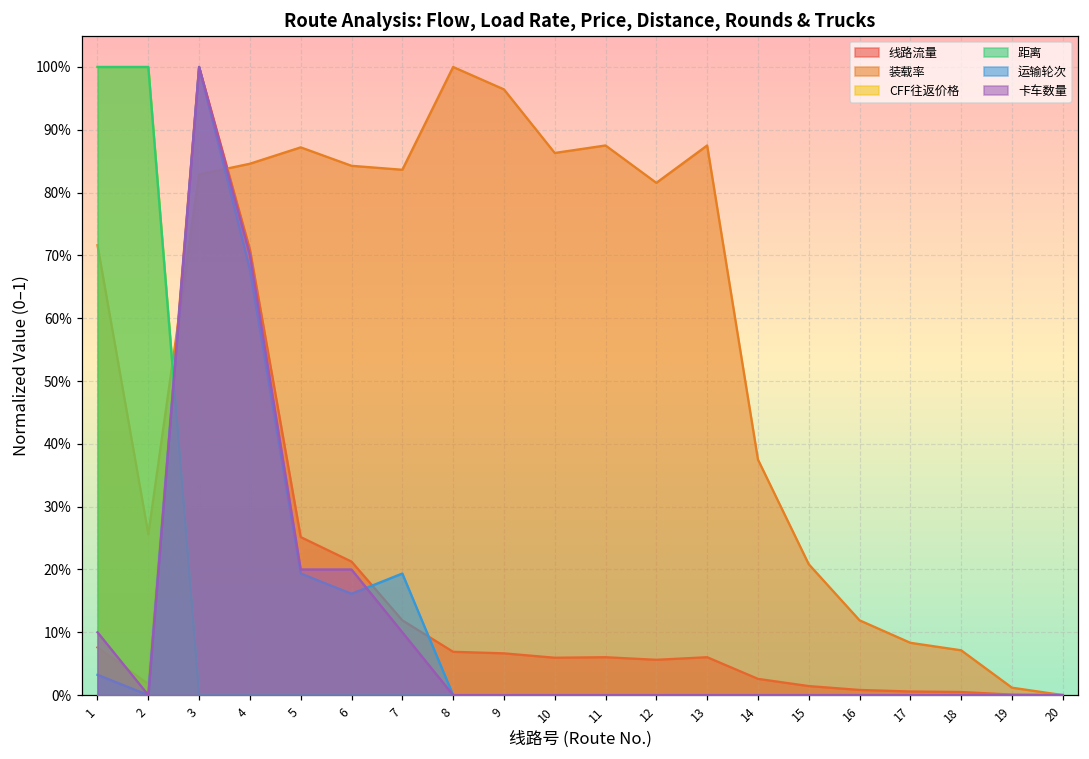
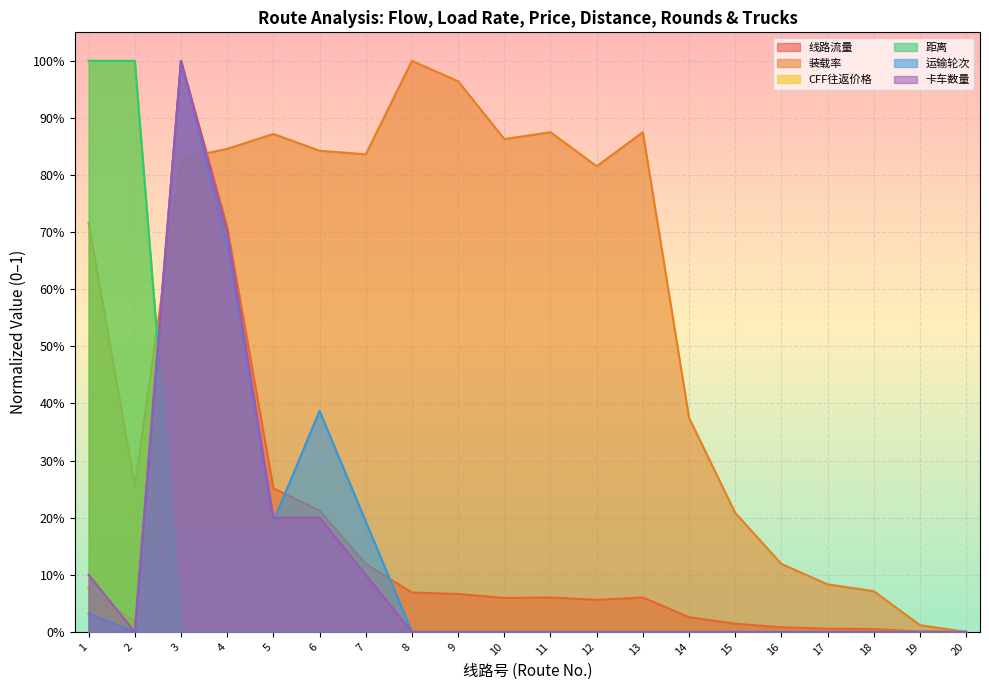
  {
    "距离": {
      "1": "100%",
      "2": "100%",
      "3": "0%",
      "4": "0%",
      "5": "0%",
      "6": "0%",
      "7": "0%"
    },
    "运输轮次": {
      "1": "3%",
      "4": "68%",
      "5": "19%",
-     "6": "16%",
+     "6": "39%",
      "7": "19%"
    },
    "卡车数量": {
      "1": "10%",
      "4": "70%",
      "5": "20%",
      "6": "20%",
      "7": "10%"
    }
  }
